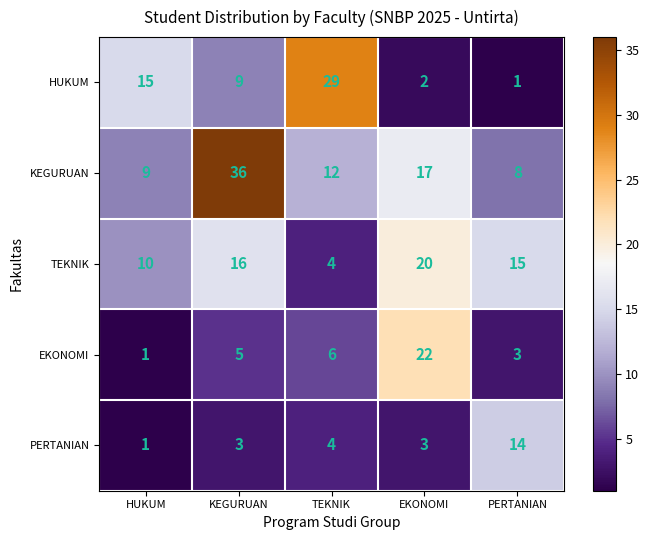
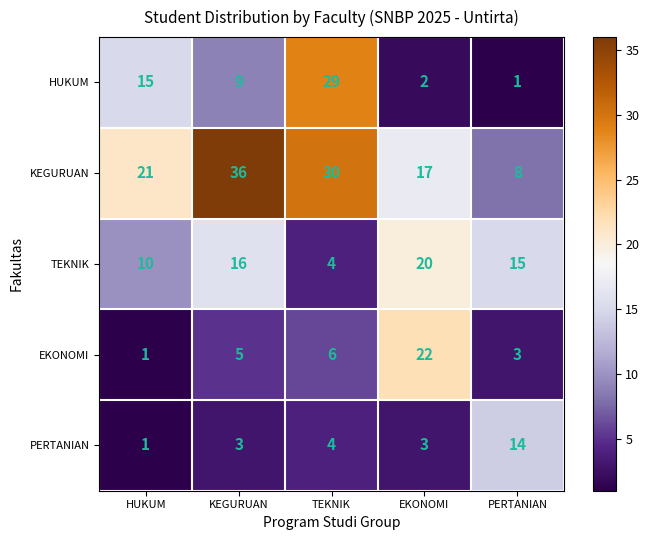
  {
    "HUKUM": {
      "HUKUM": 15,
      "KEGURUAN": 9,
      "TEKNIK": 29,
      "EKONOMI": 2,
      "PERTANIAN": 1
    },
    "KEGURUAN": {
-     "HUKUM": 9,
+     "HUKUM": 21,
      "KEGURUAN": 36,
-     "TEKNIK": 12,
+     "TEKNIK": 30,
      "EKONOMI": 17,
      "PERTANIAN": 8
    },
    "TEKNIK": {
      "HUKUM": 10,
      "KEGURUAN": 16,
      "TEKNIK": 4,
      "EKONOMI": 20,
      "PERTANIAN": 15
    },
    "EKONOMI": {
      "HUKUM": 1,
      "KEGURUAN": 5,
      "TEKNIK": 6,
      "EKONOMI": 22,
      "PERTANIAN": 3
    },
    "PERTANIAN": {
      "HUKUM": 1,
      "KEGURUAN": 3,
      "TEKNIK": 4,
      "EKONOMI": 3,
      "PERTANIAN": 14
    }
  }
